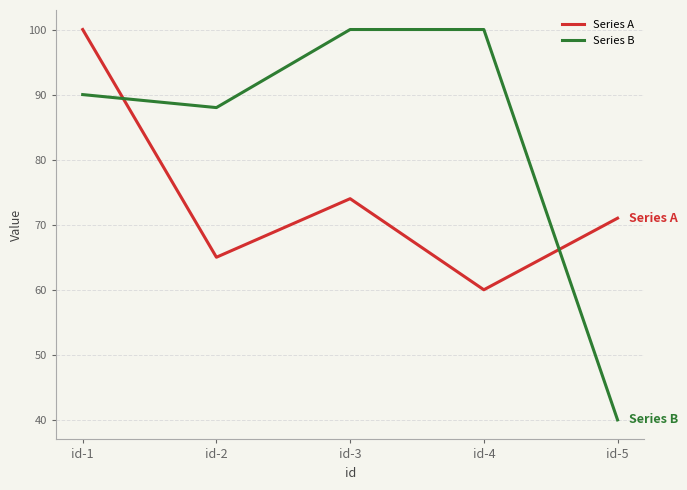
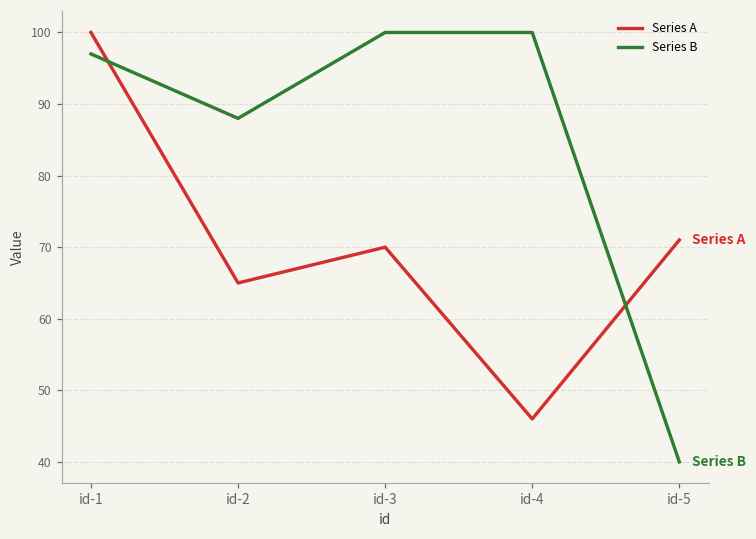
  {
    "Series A": {
      "id-1": 100,
      "id-2": 65,
-     "id-3": 74,
-     "id-4": 60,
+     "id-3": 70,
+     "id-4": 46,
      "id-5": 71
    },
    "Series B": {
-     "id-1": 90,
+     "id-1": 97,
      "id-2": 88,
      "id-3": 100,
      "id-4": 100,
      "id-5": 40
    }
  }
